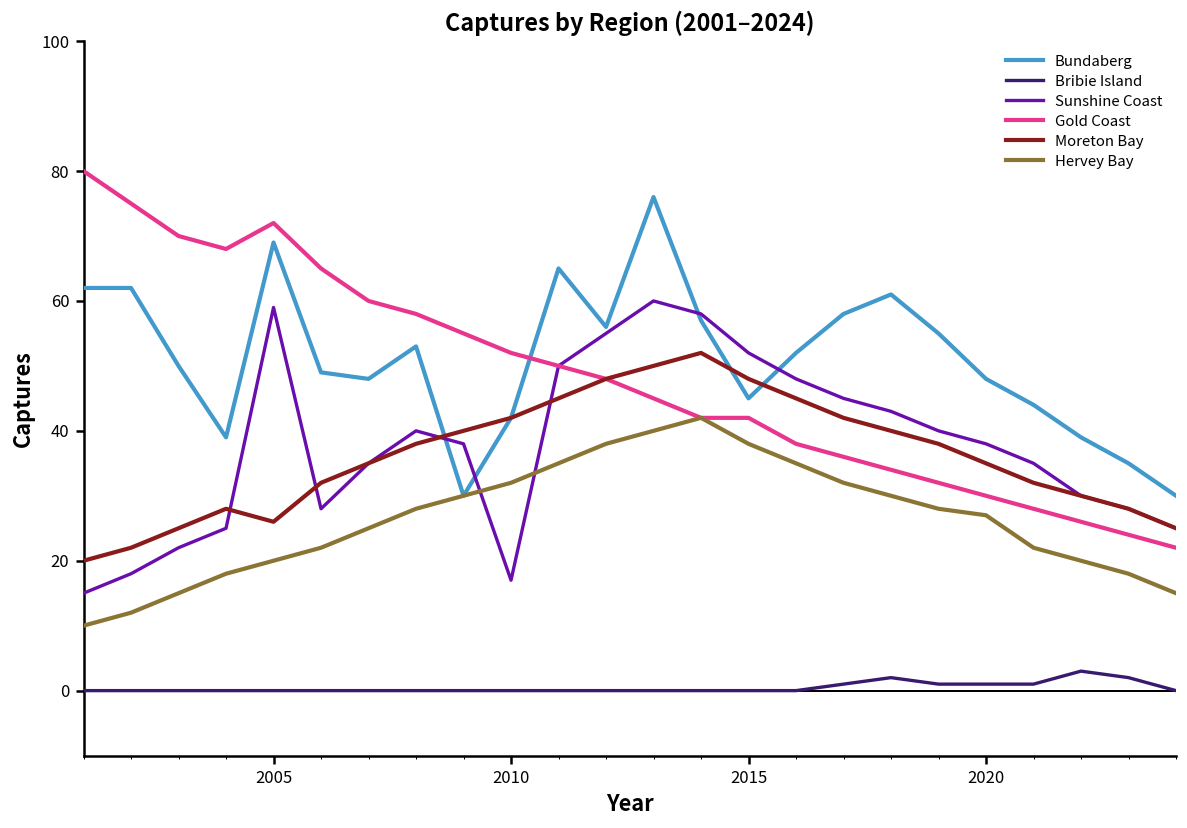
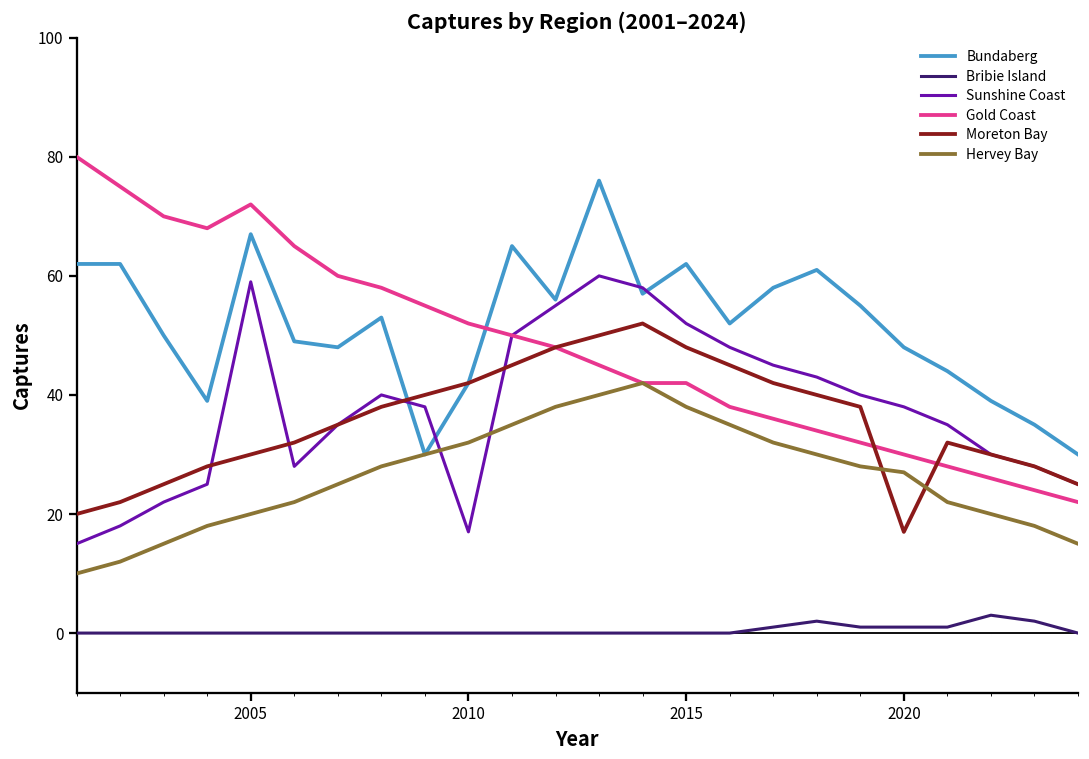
  {
    "Bundaberg": {
-     "2005": 69,
-     "2015": 45,
+     "2005": 67,
+     "2015": 62,
      "2020": 48
    },
    "Bribie Island": {
      "2005": 0,
      "2010": 0,
      "2015": 0,
      "2020": 1
    },
    "Sunshine Coast": {
      "2005": 59,
      "2010": 17,
      "2015": 52,
      "2020": 38
    },
    "Gold Coast": {
      "2005": 72,
      "2010": 52,
      "2015": 42,
      "2020": 30
    },
    "Moreton Bay": {
-     "2005": 26,
+     "2005": 30,
      "2015": 48,
-     "2020": 35
+     "2020": 17
    },
    "Hervey Bay": {
      "2005": 20,
      "2010": 32,
      "2015": 38,
      "2020": 27
    }
  }
